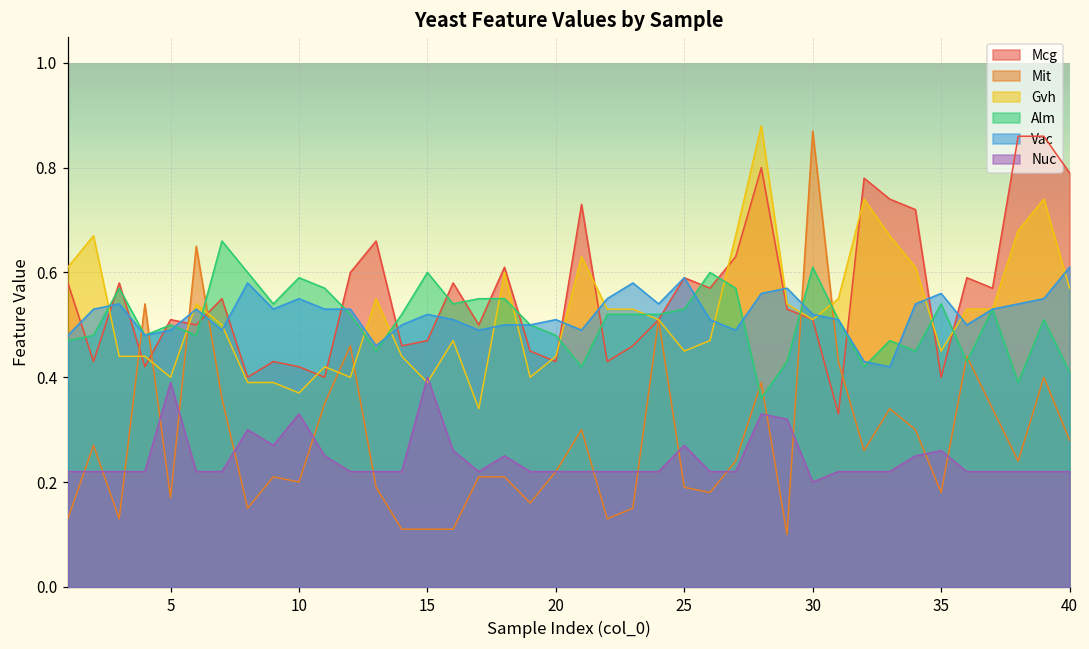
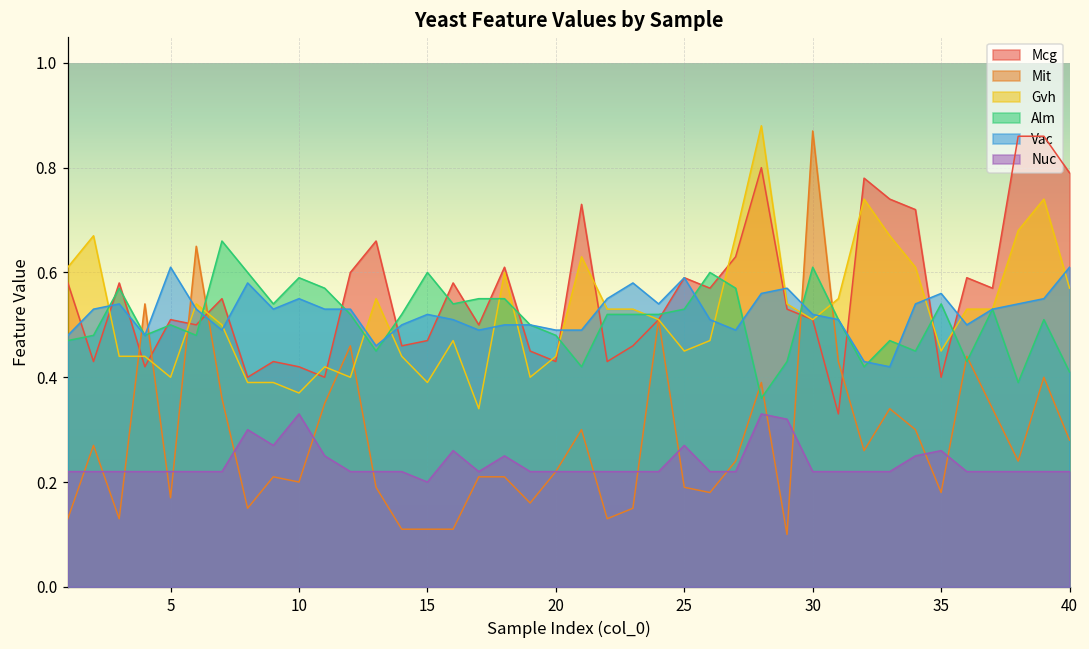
  {
    "Gvh": {
      "5": 0.40,
      "10": 0.37,
      "15": 0.39,
      "20": 0.44,
      "25": 0.45,
      "35": 0.45,
      "40": 0.57
    },
    "Alm": {
      "5": 0.50,
      "10": 0.59,
      "15": 0.60,
      "20": 0.48,
      "25": 0.53,
      "30": 0.61,
      "35": 0.54,
      "40": 0.41
    },
    "Vac": {
-     "5": 0.49,
+     "5": 0.61,
      "10": 0.55,
      "15": 0.52,
-     "20": 0.51,
+     "20": 0.49,
      "30": 0.52,
      "35": 0.56,
      "40": 0.61
    },
    "Nuc": {
-     "5": 0.39,
+     "5": 0.22,
      "10": 0.33,
-     "15": 0.4,
+     "15": 0.2,
      "25": 0.27,
-     "30": 0.20,
+     "30": 0.22,
      "35": 0.26,
      "40": 0.22
    }
  }
